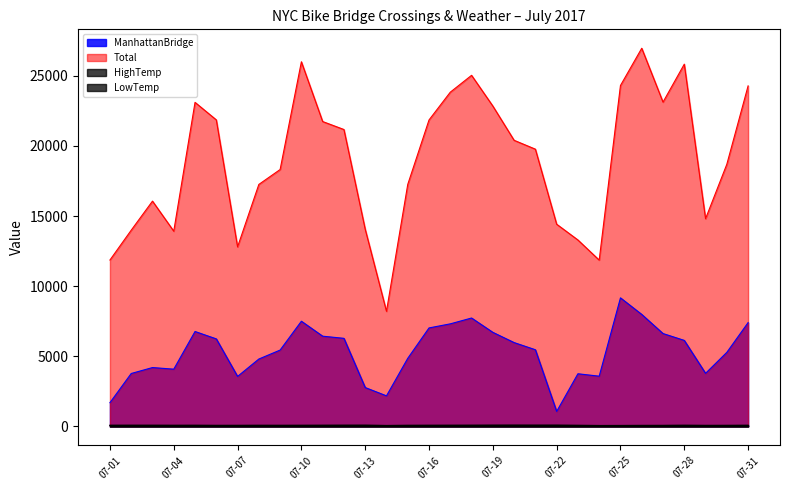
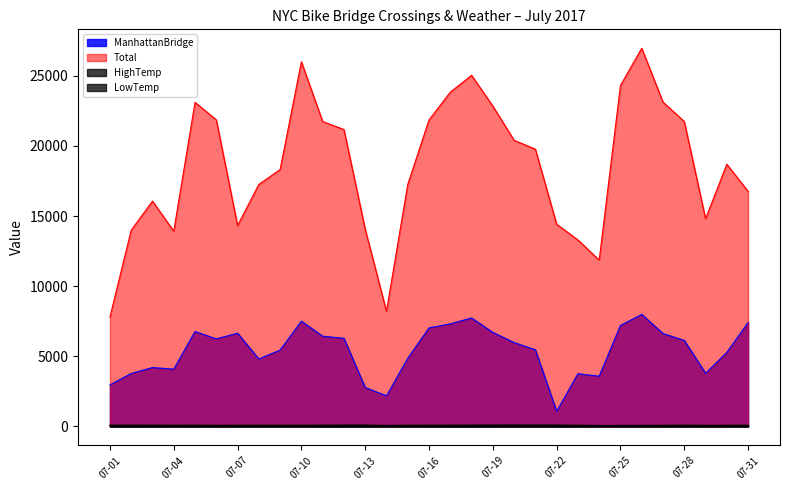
  {
    "ManhattanBridge": {
-     "07-01": 1700,
+     "07-01": 3000,
      "07-04": 4100,
-     "07-07": 3600,
+     "07-07": 6700,
      "07-10": 7500,
      "07-13": 2800,
      "07-16": 7000,
      "07-19": 6700,
      "07-22": 1100,
-     "07-25": 9200,
+     "07-25": 7200,
      "07-28": 6100,
      "07-31": 7400
    },
    "Total": {
-     "07-01": 11900,
+     "07-01": 7800,
      "07-04": 13900,
-     "07-07": 12800,
+     "07-07": 14300,
      "07-10": 26000,
      "07-13": 14100,
      "07-16": 21900,
      "07-19": 22800,
      "07-22": 14400,
      "07-25": 24300,
-     "07-28": 25800,
-     "07-31": 24300
+     "07-28": 21700,
+     "07-31": 16800
    }
  }
